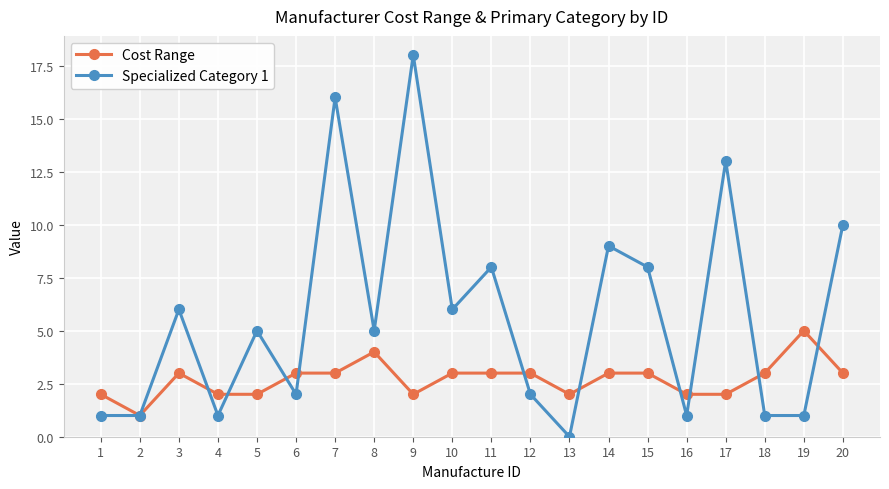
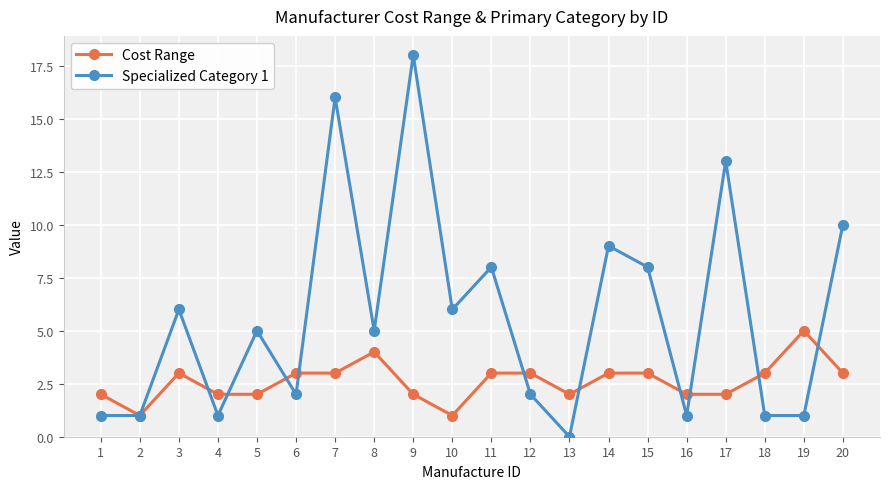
  {
    "Cost Range": {
      "1": 2,
      "3": 3,
      "4": 2,
      "5": 2,
      "6": 3,
      "7": 3,
      "8": 4,
      "9": 2,
-     "10": 3,
+     "10": 1,
      "11": 3,
      "12": 3,
      "13": 2,
      "14": 3,
      "15": 3,
      "16": 2,
      "17": 2,
      "18": 3,
      "19": 5,
      "20": 3
    },
    "Specialized Category 1": {
      "1": 1,
      "3": 6,
      "4": 1,
      "5": 5,
      "6": 2,
      "7": 16,
      "8": 5,
      "9": 18,
      "10": 6,
      "11": 8,
      "12": 2,
      "13": 0,
      "14": 9,
      "15": 8,
      "16": 1,
      "17": 13,
      "18": 1,
      "19": 1,
      "20": 10
    }
  }
